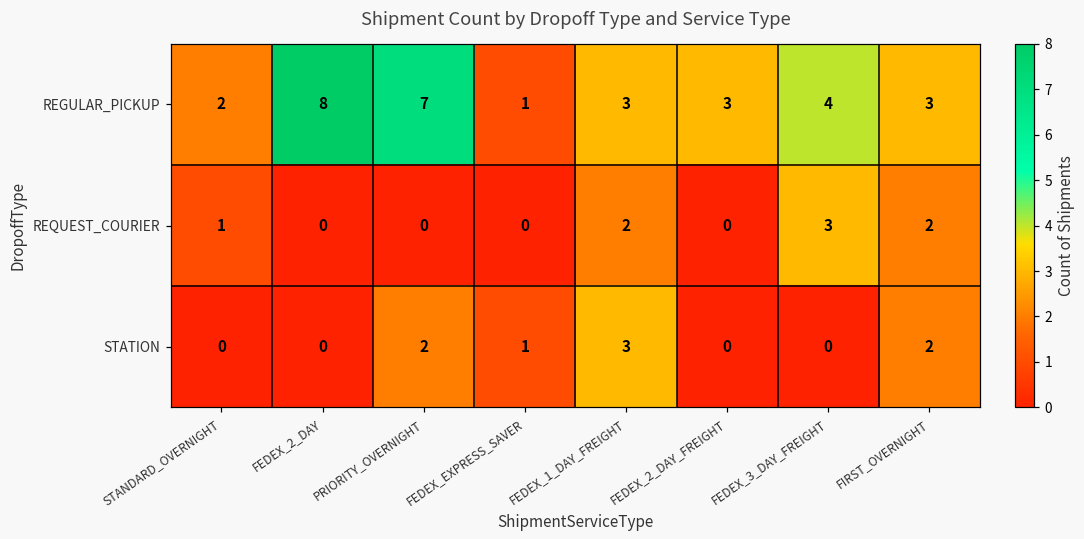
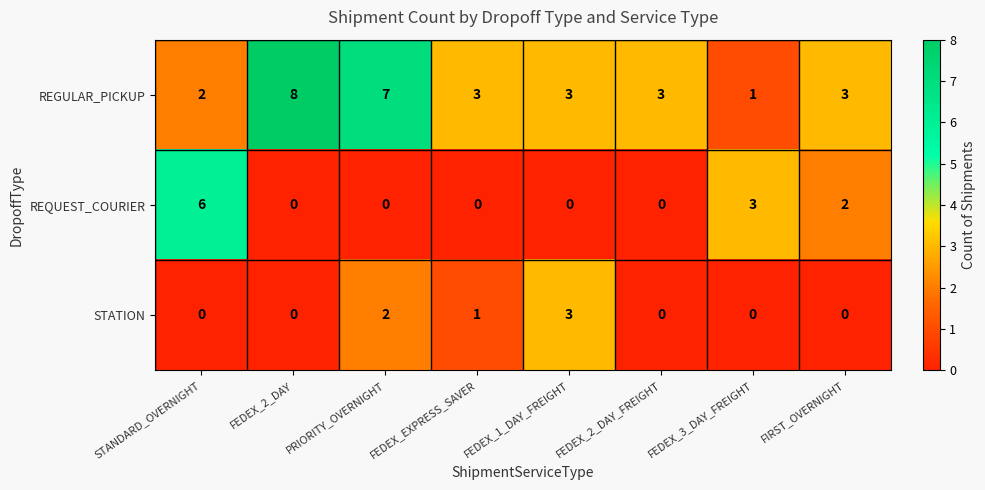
  {
    "REGULAR_PICKUP": {
      "STANDARD_OVERNIGHT": 2,
      "FEDEX_2_DAY": 8,
      "PRIORITY_OVERNIGHT": 7,
-     "FEDEX_EXPRESS_SAVER": 1,
+     "FEDEX_EXPRESS_SAVER": 3,
      "FEDEX_1_DAY_FREIGHT": 3,
      "FEDEX_2_DAY_FREIGHT": 3,
-     "FEDEX_3_DAY_FREIGHT": 4,
+     "FEDEX_3_DAY_FREIGHT": 1,
      "FIRST_OVERNIGHT": 3
    },
    "REQUEST_COURIER": {
-     "STANDARD_OVERNIGHT": 1,
+     "STANDARD_OVERNIGHT": 6,
      "FEDEX_2_DAY": 0,
      "PRIORITY_OVERNIGHT": 0,
      "FEDEX_EXPRESS_SAVER": 0,
-     "FEDEX_1_DAY_FREIGHT": 2,
+     "FEDEX_1_DAY_FREIGHT": 0,
      "FEDEX_2_DAY_FREIGHT": 0,
      "FEDEX_3_DAY_FREIGHT": 3,
      "FIRST_OVERNIGHT": 2
    },
    "STATION": {
      "STANDARD_OVERNIGHT": 0,
      "FEDEX_2_DAY": 0,
      "PRIORITY_OVERNIGHT": 2,
      "FEDEX_EXPRESS_SAVER": 1,
      "FEDEX_1_DAY_FREIGHT": 3,
      "FEDEX_2_DAY_FREIGHT": 0,
      "FEDEX_3_DAY_FREIGHT": 0,
-     "FIRST_OVERNIGHT": 2
+     "FIRST_OVERNIGHT": 0
    }
  }
